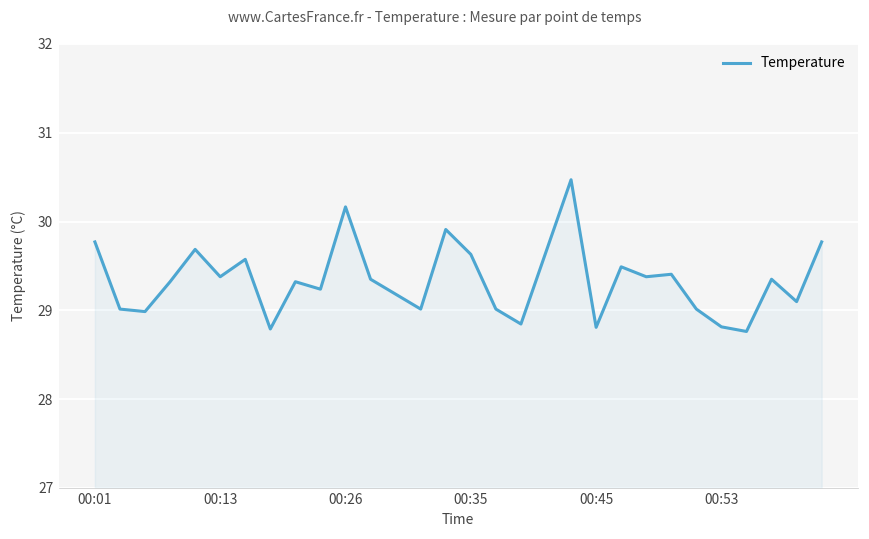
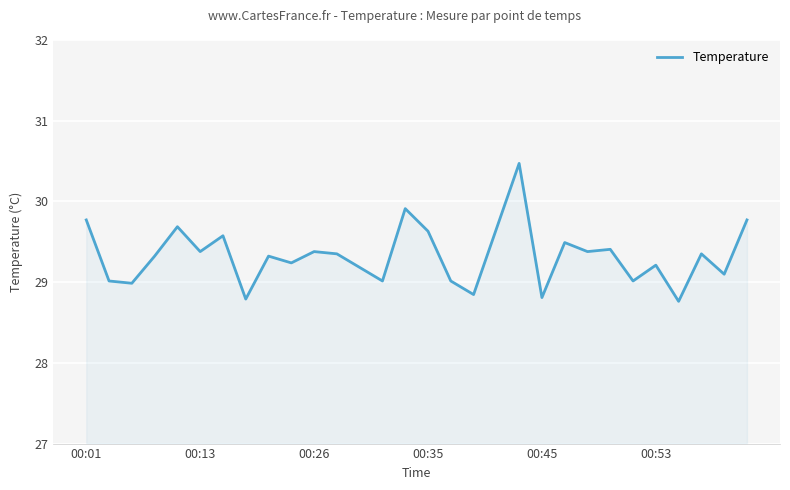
  {
    "00:01": 29.8,
    "00:13": 29.4,
-   "00:26": 30.2,
+   "00:26": 29.4,
    "00:35": 29.6,
    "00:45": 28.8,
-   "00:53": 28.8
+   "00:53": 29.2
  }
